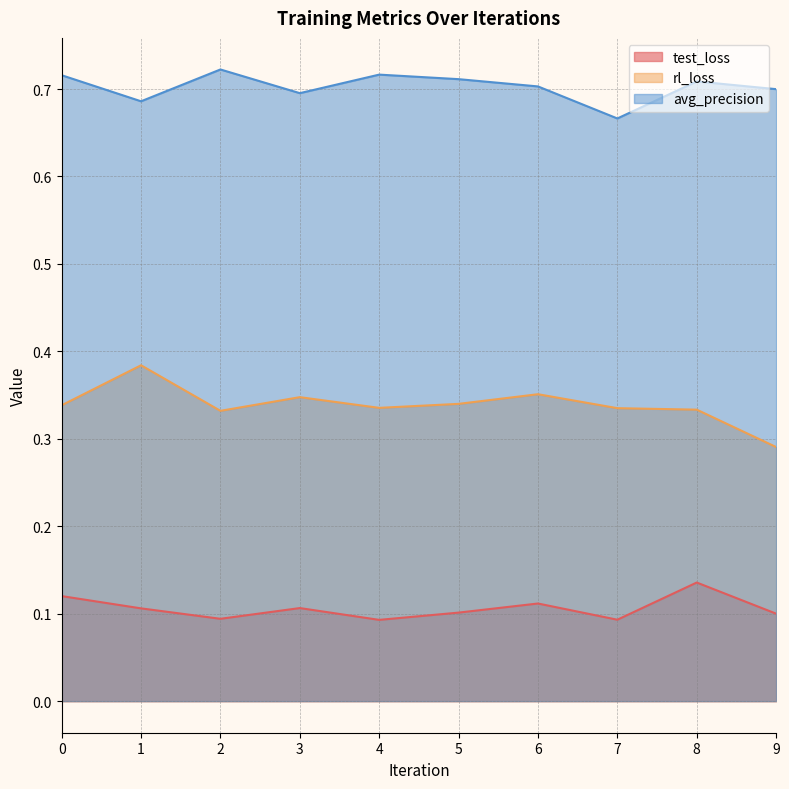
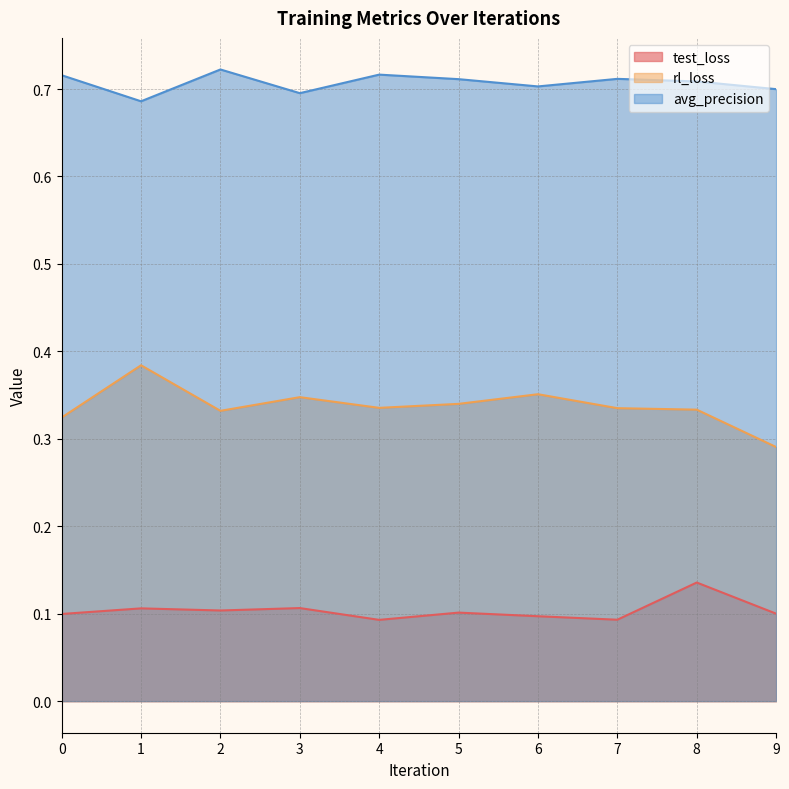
  {
    "test_loss": {
-     "0": 0.12,
+     "0": 0.10,
      "1": 0.11,
-     "2": 0.09,
+     "2": 0.10,
      "3": 0.11,
      "4": 0.09,
      "5": 0.10,
-     "6": 0.11,
+     "6": 0.10,
      "7": 0.09,
      "8": 0.14,
      "9": 0.10
    },
    "rl_loss": {
-     "0": 0.34,
+     "0": 0.32,
      "1": 0.38,
      "2": 0.33,
      "3": 0.35,
      "4": 0.34,
      "5": 0.34,
      "6": 0.35,
      "7": 0.34,
      "8": 0.33,
      "9": 0.29
    },
    "avg_precision": {
      "0": 0.72,
      "1": 0.69,
      "2": 0.72,
      "3": 0.70,
      "4": 0.72,
      "5": 0.71,
      "6": 0.70,
-     "7": 0.67,
+     "7": 0.71,
      "9": 0.70
    }
  }
